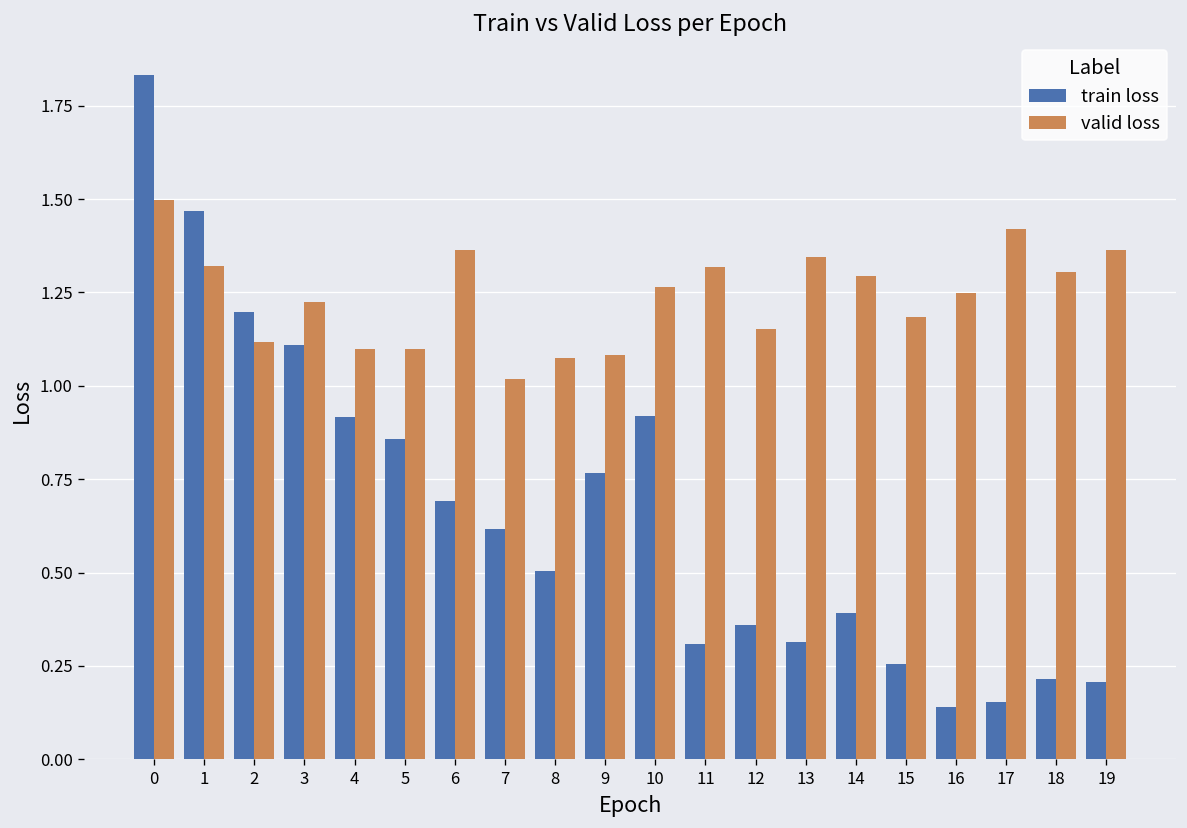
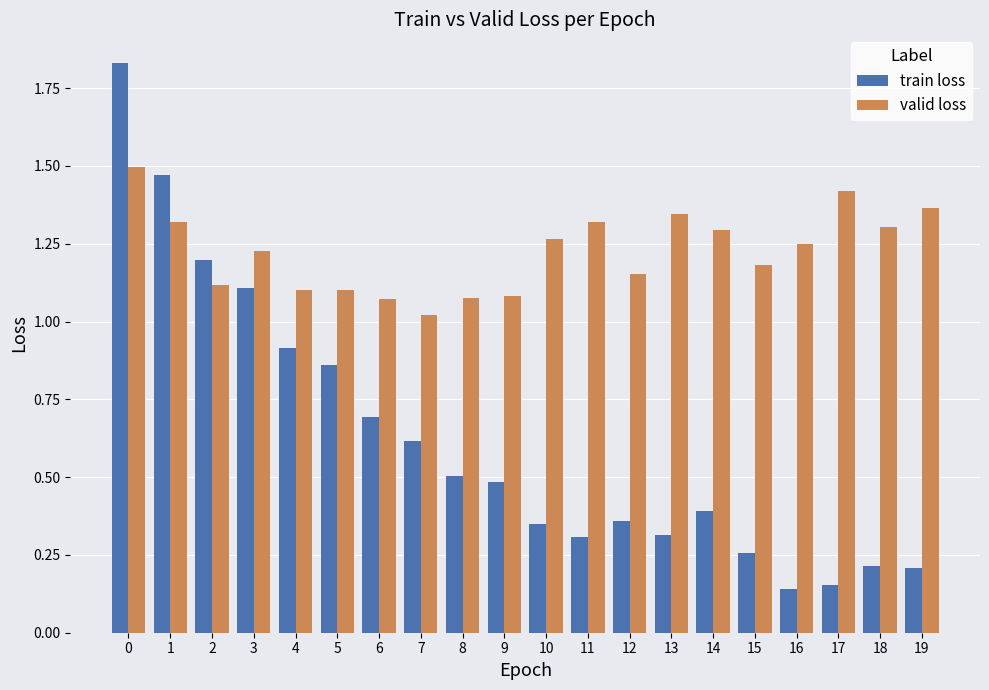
  {
    "train loss": {
      "0": 1.83,
      "1": 1.47,
      "2": 1.20,
      "3": 1.11,
      "4": 0.92,
      "5": 0.86,
      "6": 0.69,
      "7": 0.62,
      "8": 0.50,
-     "9": 0.77,
-     "10": 0.92,
+     "9": 0.49,
+     "10": 0.35,
      "11": 0.31,
      "12": 0.36,
      "13": 0.31,
      "14": 0.39,
      "15": 0.26,
      "16": 0.14,
      "17": 0.15,
      "18": 0.21,
      "19": 0.21
    },
    "valid loss": {
      "0": 1.50,
      "1": 1.32,
      "2": 1.12,
      "3": 1.23,
      "4": 1.10,
      "5": 1.10,
-     "6": 1.36,
+     "6": 1.07,
      "7": 1.02,
      "8": 1.07,
      "9": 1.08,
      "10": 1.26,
      "11": 1.32,
      "12": 1.15,
      "13": 1.35,
      "14": 1.30,
      "15": 1.18,
      "16": 1.25,
      "17": 1.42,
      "18": 1.30,
      "19": 1.36
    }
  }
